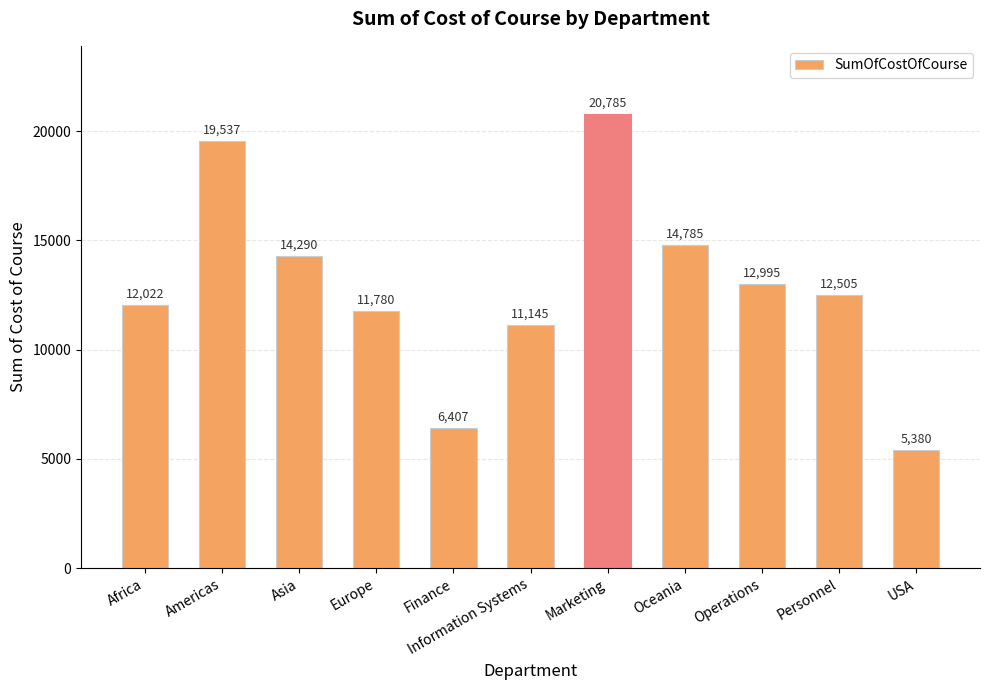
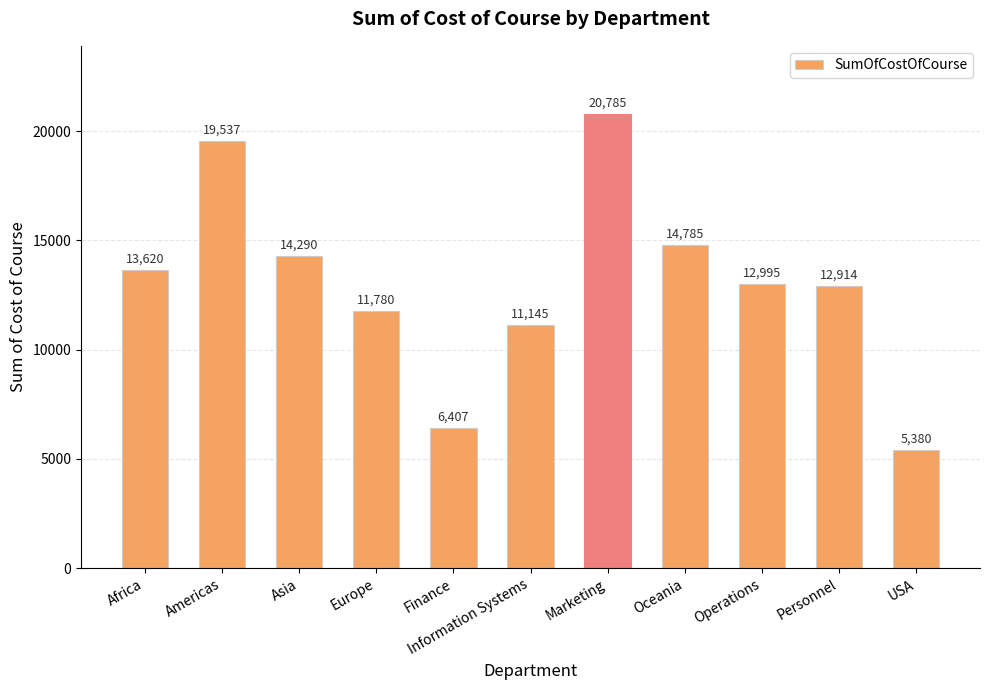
  {
-   "Africa": "12,022",
+   "Africa": "13,620",
    "Americas": "19,537",
    "Asia": "14,290",
    "Europe": "11,780",
    "Finance": "6,407",
    "Information Systems": "11,145",
    "Marketing": "20,785",
    "Oceania": "14,785",
    "Operations": "12,995",
-   "Personnel": "12,505",
+   "Personnel": "12,914",
    "USA": "5,380"
  }
